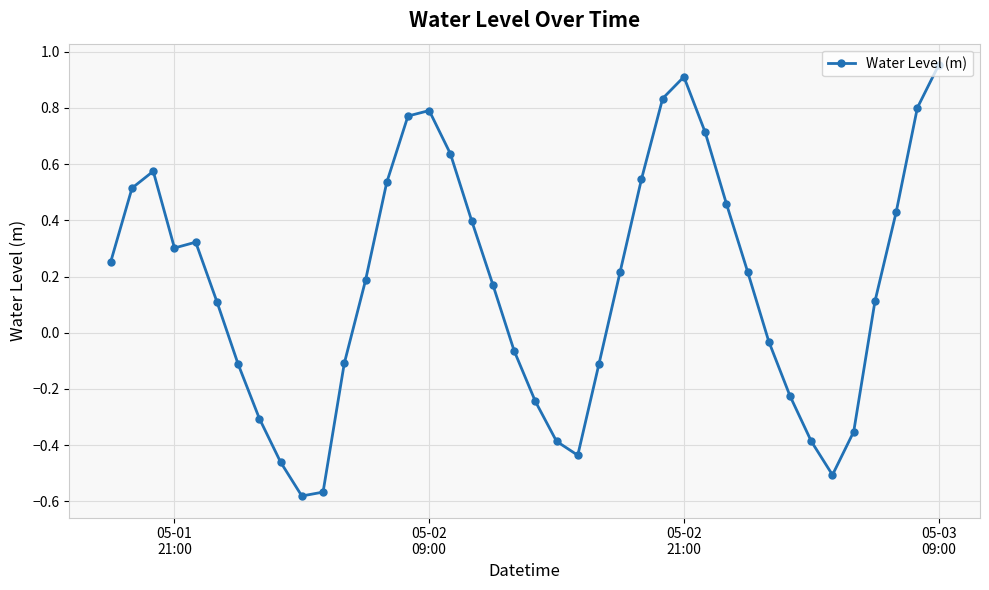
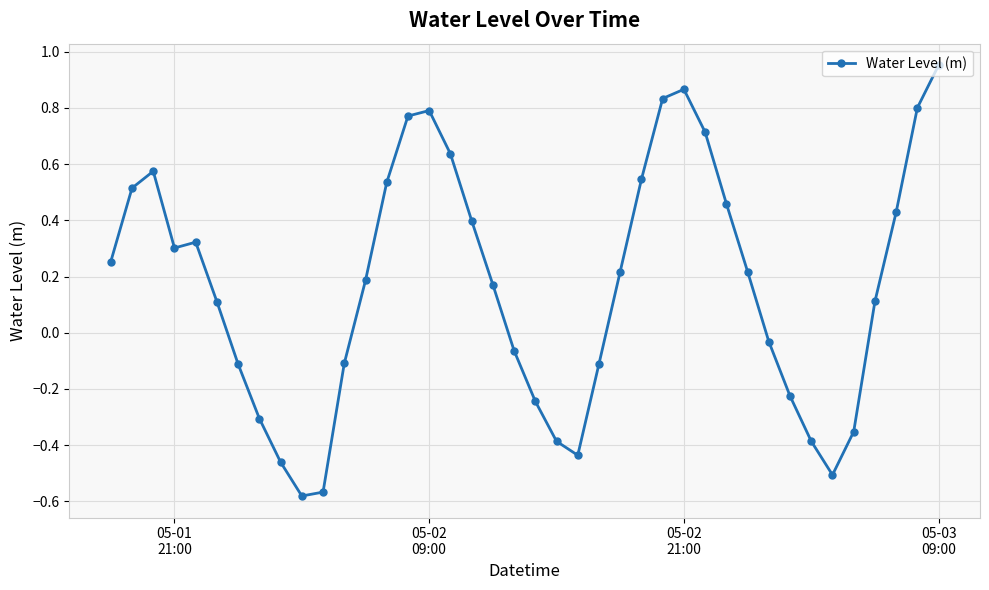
  {
    "05-01 21:00": 0.30,
    "05-02 09:00": 0.79,
-   "05-02 21:00": 0.91
+   "05-02 21:00": 0.87
  }
